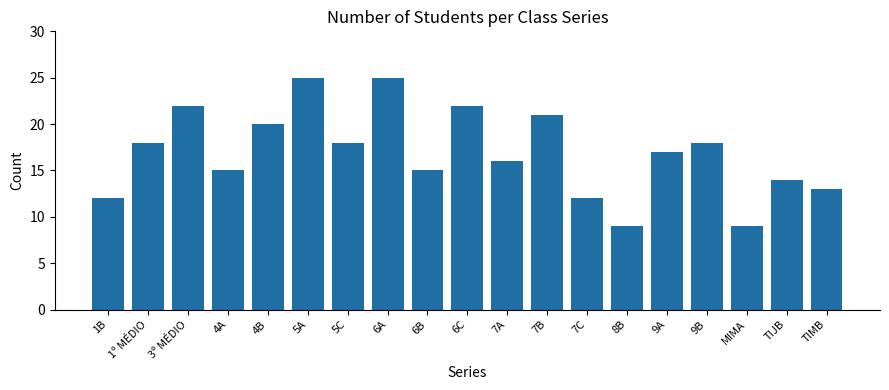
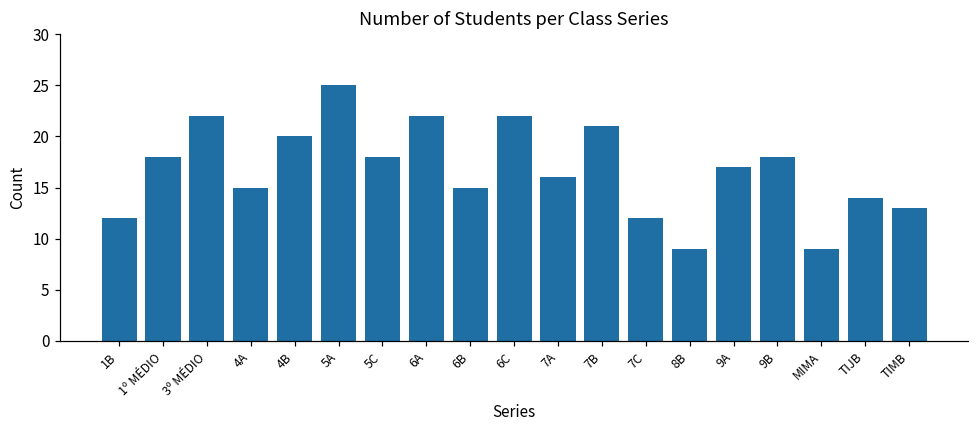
  {
    "1B": 12,
    "1º MÉDIO": 18,
    "3º MÉDIO": 22,
    "4A": 15,
    "4B": 20,
    "5A": 25,
    "5C": 18,
-   "6A": 25,
+   "6A": 22,
    "6B": 15,
    "6C": 22,
    "7A": 16,
    "7B": 21,
    "7C": 12,
    "8B": 9,
    "9A": 17,
    "9B": 18,
    "MIMA": 9,
    "TIJB": 14,
    "TIMB": 13
  }
